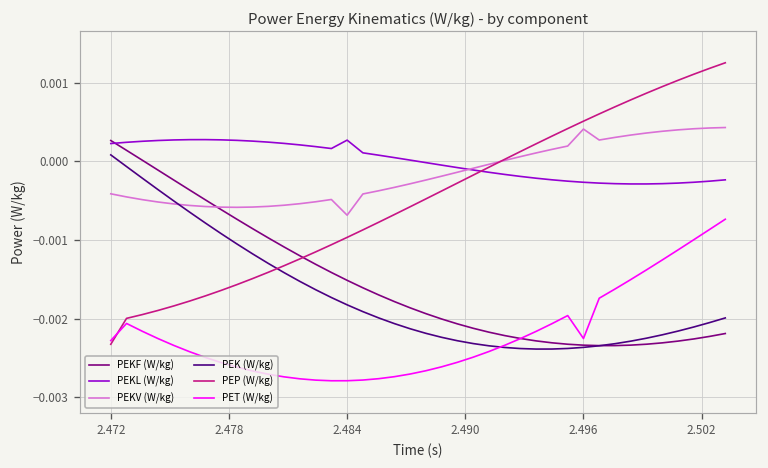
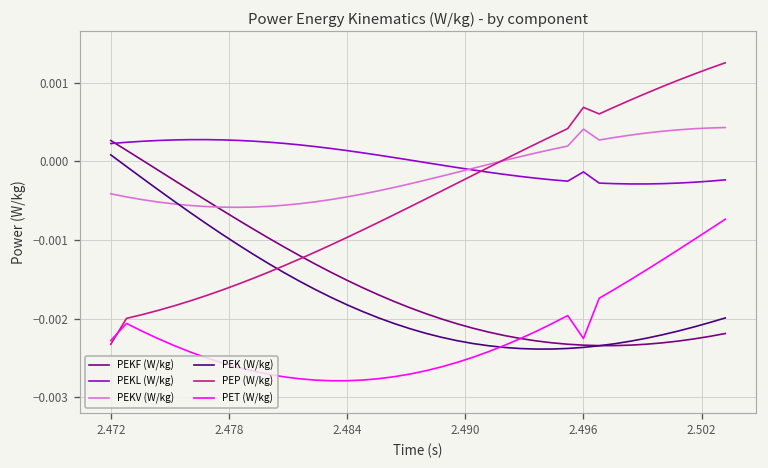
  {
    "PEKL (W/kg)": {
-     "2.484": 0.0003,
-     "2.496": -0.0003
+     "2.484": 0.0001,
+     "2.496": -0.0001
    },
    "PEKV (W/kg)": {
      "2.472": -0.0004,
-     "2.484": -0.0007,
+     "2.484": -0.0005,
      "2.496": 0.0004
    },
    "PEP (W/kg)": {
      "2.472": -0.0023,
      "2.484": -0.0010,
-     "2.496": 0.0005
+     "2.496": 0.0007
    },
    "PET (W/kg)": {
      "2.472": -0.0023,
      "2.484": -0.0028,
      "2.496": -0.0023
    }
  }
